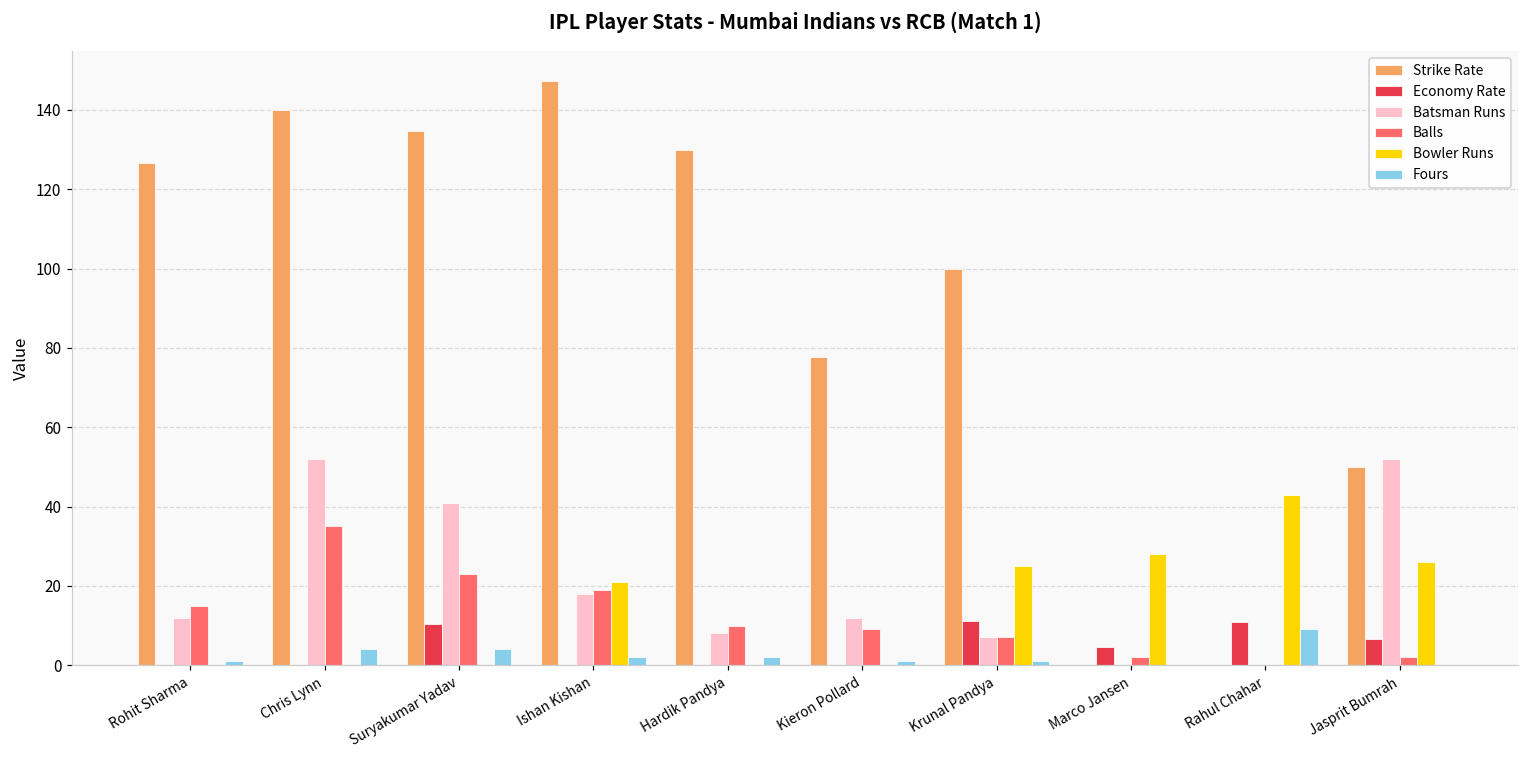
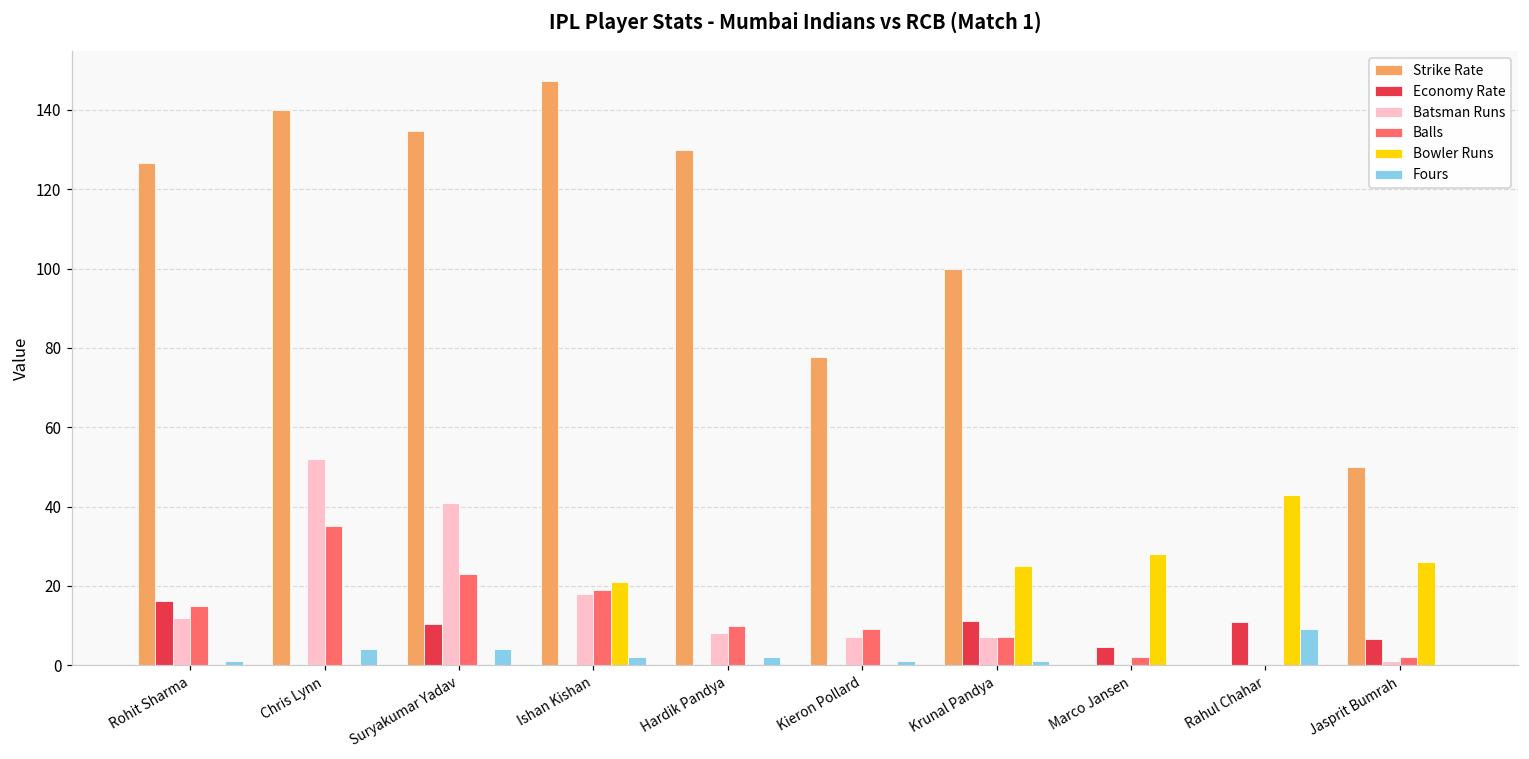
  {
    "Economy Rate": {
-     "Rohit Sharma": 0,
+     "Rohit Sharma": 16,
      "Chris Lynn": 0,
      "Suryakumar Yadav": 10,
      "Ishan Kishan": 0,
      "Hardik Pandya": 0,
      "Kieron Pollard": 0,
      "Krunal Pandya": 11,
      "Marco Jansen": 5,
      "Rahul Chahar": 11,
      "Jasprit Bumrah": 7
    },
    "Batsman Runs": {
      "Rohit Sharma": 12,
      "Chris Lynn": 52,
      "Suryakumar Yadav": 41,
      "Ishan Kishan": 18,
      "Hardik Pandya": 8,
-     "Kieron Pollard": 12,
+     "Kieron Pollard": 7,
      "Krunal Pandya": 7,
      "Marco Jansen": 0,
      "Rahul Chahar": 0,
-     "Jasprit Bumrah": 52
+     "Jasprit Bumrah": 1
    },
    "Bowler Runs": {
      "Rohit Sharma": 0,
      "Chris Lynn": 0,
      "Suryakumar Yadav": 0,
      "Ishan Kishan": 21,
      "Hardik Pandya": 0,
      "Kieron Pollard": 0,
      "Krunal Pandya": 25,
      "Marco Jansen": 28,
      "Rahul Chahar": 43,
      "Jasprit Bumrah": 26
    },
    "Fours": {
      "Rohit Sharma": 1,
      "Chris Lynn": 4,
      "Suryakumar Yadav": 4,
      "Ishan Kishan": 2,
      "Hardik Pandya": 2,
      "Kieron Pollard": 1,
      "Krunal Pandya": 1,
      "Marco Jansen": 0,
      "Rahul Chahar": 9,
      "Jasprit Bumrah": 0
    }
  }
